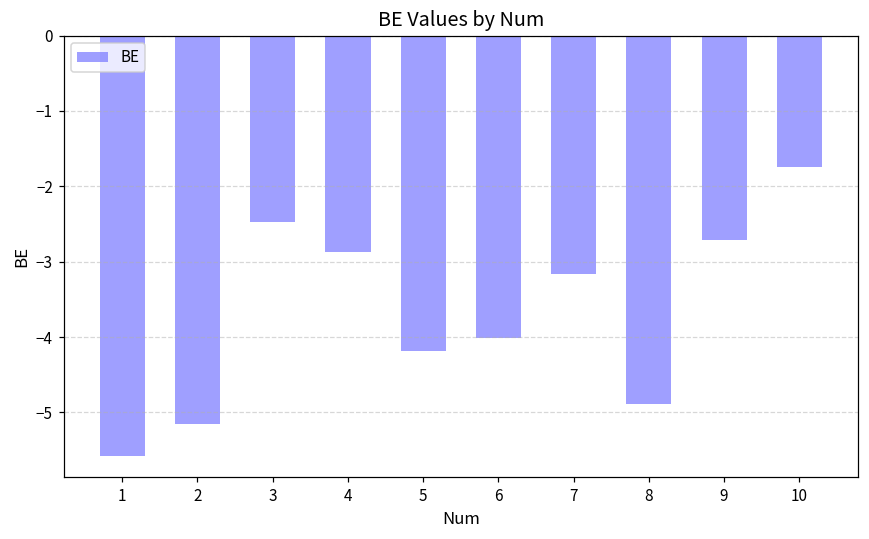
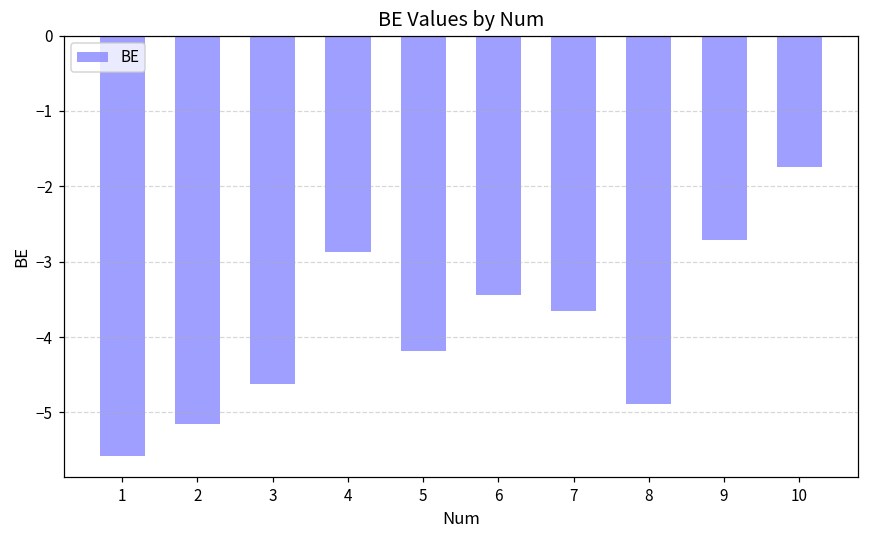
  {
    "1": -5.6,
    "2": -5.2,
-   "3": -2.5,
+   "3": -4.6,
    "4": -2.9,
    "5": -4.2,
-   "6": -4.0,
-   "7": -3.2,
+   "6": -3.4,
+   "7": -3.7,
    "8": -4.9,
    "9": -2.7,
    "10": -1.7
  }
